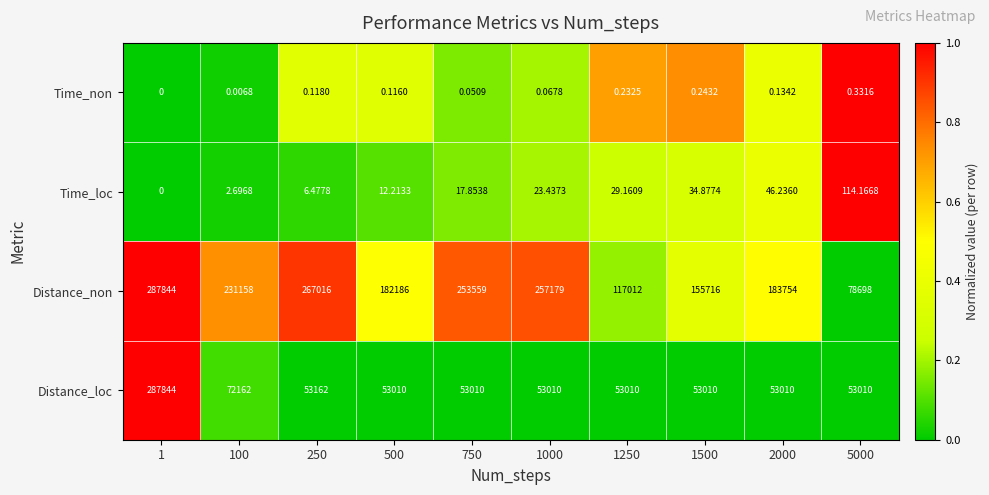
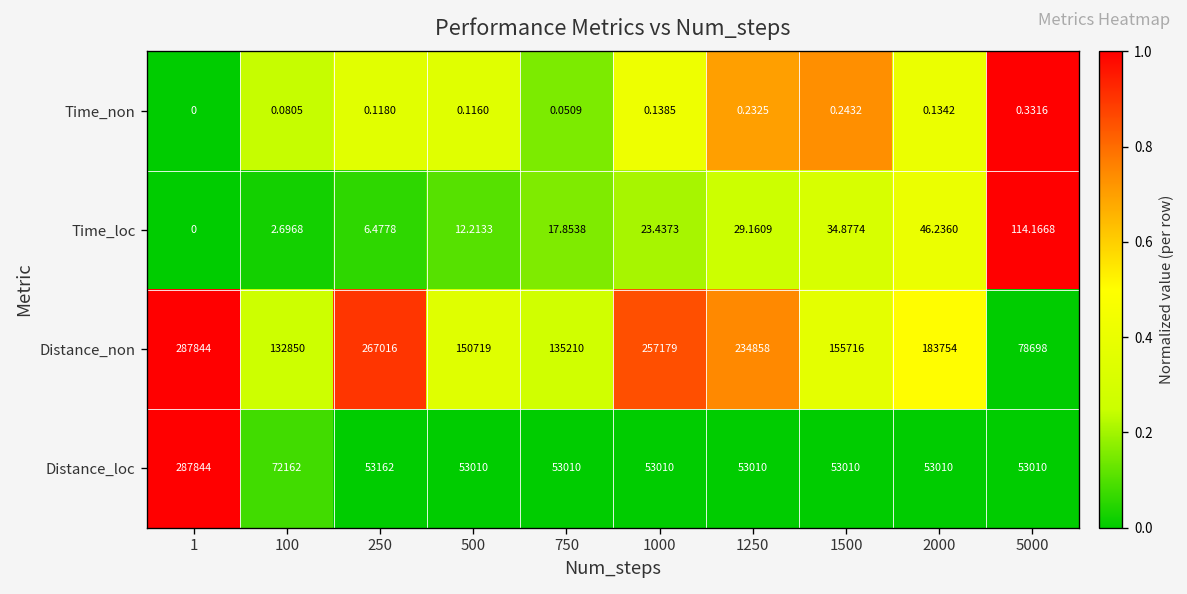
  {
    "Time_non": {
      "1": 0,
-     "100": 0.0068,
+     "100": 0.0805,
      "250": 0.1180,
      "500": 0.1160,
      "750": 0.0509,
-     "1000": 0.0678,
+     "1000": 0.1385,
      "1250": 0.2325,
      "1500": 0.2432,
      "2000": 0.1342,
      "5000": 0.3316
    },
    "Time_loc": {
      "1": 0,
      "100": 2.6968,
      "250": 6.4778,
      "500": 12.2133,
      "750": 17.8538,
      "1000": 23.4373,
      "1250": 29.1609,
      "1500": 34.8774,
      "2000": 46.2360,
      "5000": 114.1668
    },
    "Distance_non": {
      "1": 287844,
-     "100": 231158,
+     "100": 132850,
      "250": 267016,
-     "500": 182186,
-     "750": 253559,
+     "500": 150719,
+     "750": 135210,
      "1000": 257179,
-     "1250": 117012,
+     "1250": 234858,
      "1500": 155716,
      "2000": 183754,
      "5000": 78698
    },
    "Distance_loc": {
      "1": 287844,
      "100": 72162,
      "250": 53162,
      "500": 53010,
      "750": 53010,
      "1000": 53010,
      "1250": 53010,
      "1500": 53010,
      "2000": 53010,
      "5000": 53010
    }
  }
